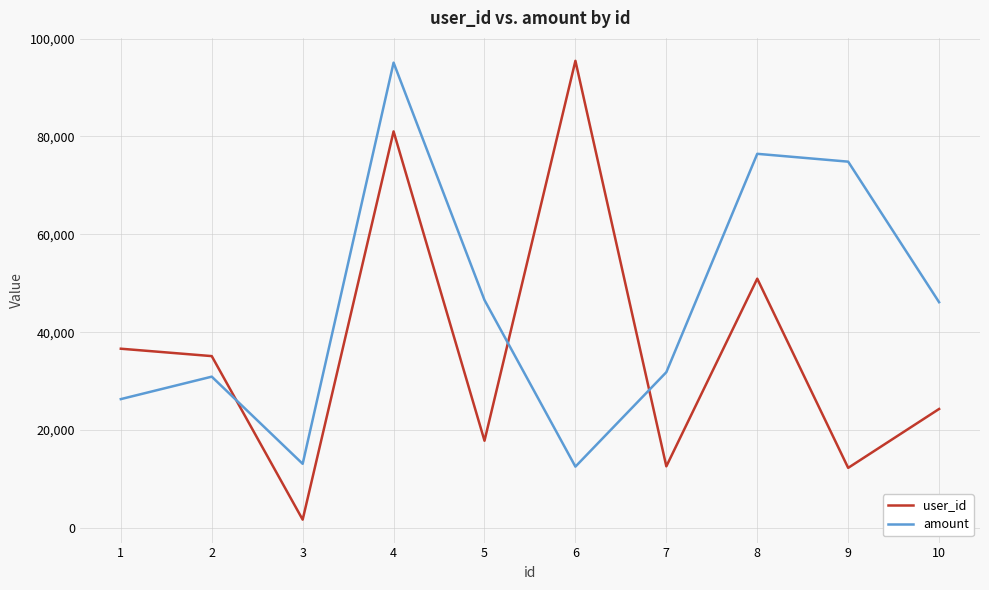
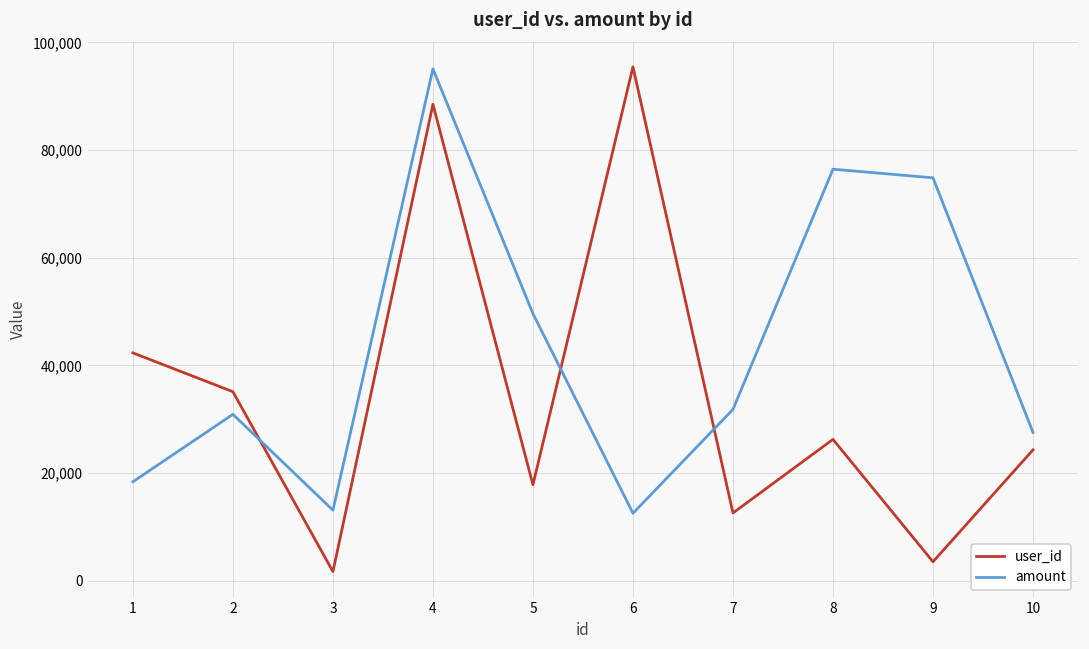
  {
    "user_id": {
-     "1": "37,000",
+     "1": "42,000",
      "2": "35,000",
      "3": "2,000",
-     "4": "81,000",
+     "4": "89,000",
      "5": "18,000",
      "6": "95,000",
      "7": "13,000",
-     "8": "51,000",
-     "9": "12,000",
+     "8": "26,000",
+     "9": "4,000",
      "10": "24,000"
    },
    "amount": {
-     "1": "26,000",
+     "1": "18,000",
      "2": "31,000",
      "3": "13,000",
      "4": "95,000",
-     "5": "47,000",
+     "5": "50,000",
      "6": "13,000",
      "7": "32,000",
      "8": "76,000",
      "9": "75,000",
-     "10": "46,000"
+     "10": "28,000"
    }
  }
